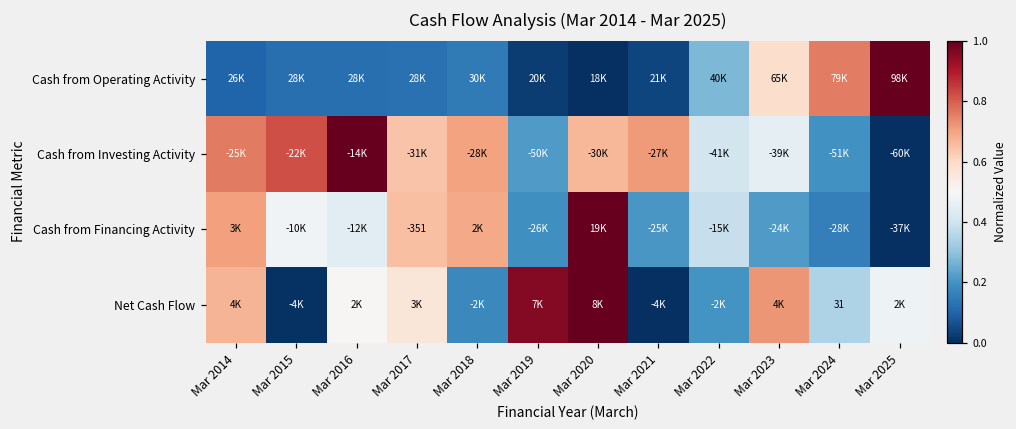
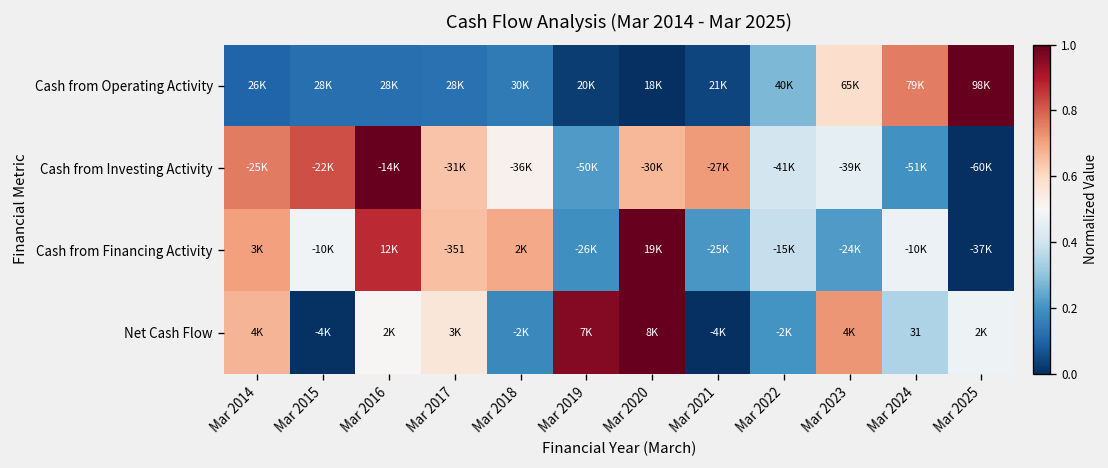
  {
    "Cash from Operating Activity": {
      "Mar 2014": "26K",
      "Mar 2015": "28K",
      "Mar 2016": "28K",
      "Mar 2017": "28K",
      "Mar 2018": "30K",
      "Mar 2019": "20K",
      "Mar 2020": "18K",
      "Mar 2021": "21K",
      "Mar 2022": "40K",
      "Mar 2023": "65K",
      "Mar 2024": "79K",
      "Mar 2025": "98K"
    },
    "Cash from Investing Activity": {
      "Mar 2014": "-25K",
      "Mar 2015": "-22K",
      "Mar 2016": "-14K",
      "Mar 2017": "-31K",
-     "Mar 2018": "-28K",
+     "Mar 2018": "-36K",
      "Mar 2019": "-50K",
      "Mar 2020": "-30K",
      "Mar 2021": "-27K",
      "Mar 2022": "-41K",
      "Mar 2023": "-39K",
      "Mar 2024": "-51K",
      "Mar 2025": "-60K"
    },
    "Cash from Financing Activity": {
      "Mar 2014": "3K",
      "Mar 2015": "-10K",
-     "Mar 2016": "-12K",
+     "Mar 2016": "12K",
      "Mar 2017": "-351",
      "Mar 2018": "2K",
      "Mar 2019": "-26K",
      "Mar 2020": "19K",
      "Mar 2021": "-25K",
      "Mar 2022": "-15K",
      "Mar 2023": "-24K",
-     "Mar 2024": "-28K",
+     "Mar 2024": "-10K",
      "Mar 2025": "-37K"
    },
    "Net Cash Flow": {
      "Mar 2014": "4K",
      "Mar 2015": "-4K",
      "Mar 2016": "2K",
      "Mar 2017": "3K",
      "Mar 2018": "-2K",
      "Mar 2019": "7K",
      "Mar 2020": "8K",
      "Mar 2021": "-4K",
      "Mar 2022": "-2K",
      "Mar 2023": "4K",
      "Mar 2024": "31",
      "Mar 2025": "2K"
    }
  }
